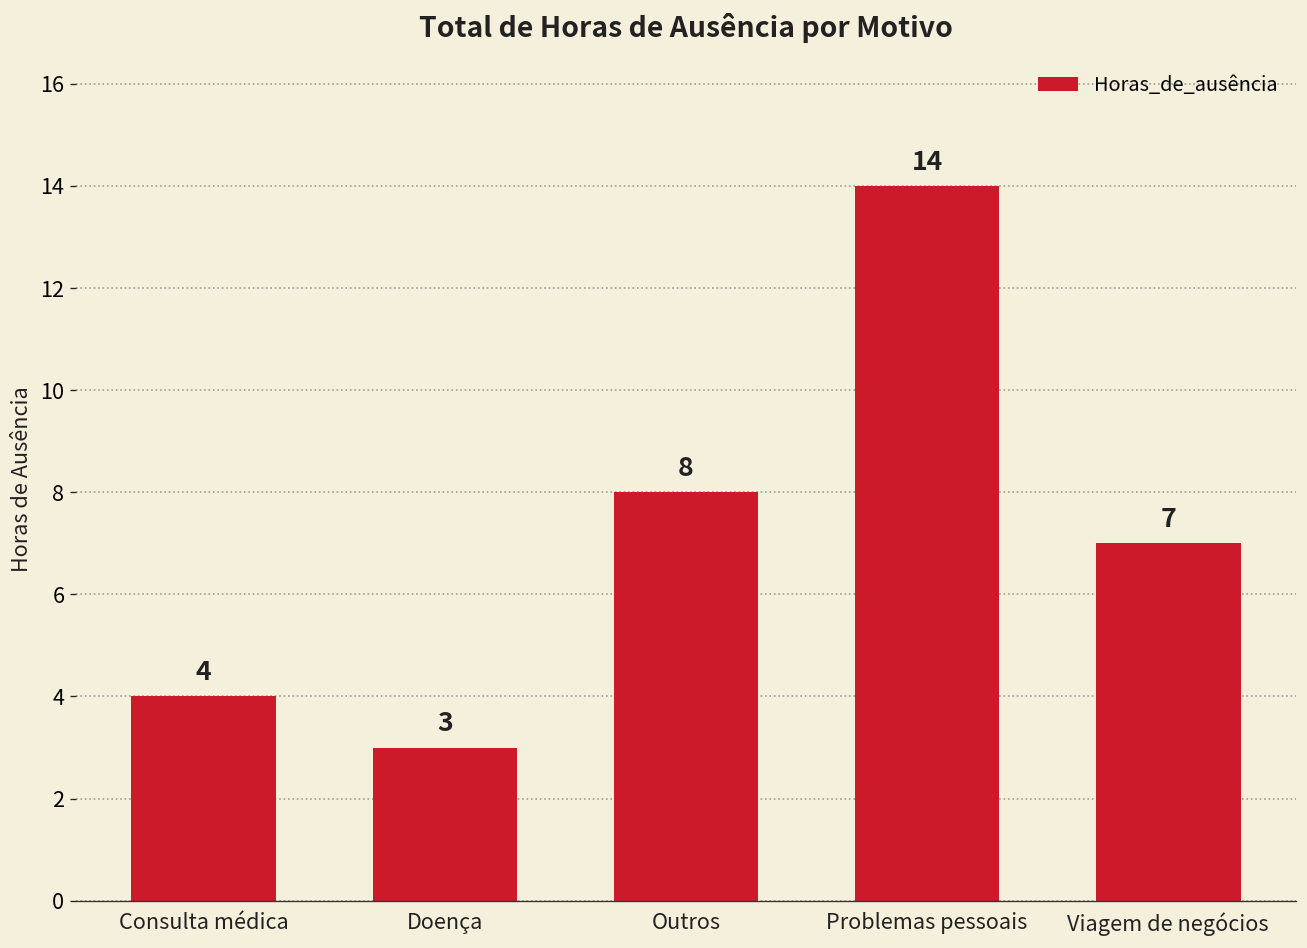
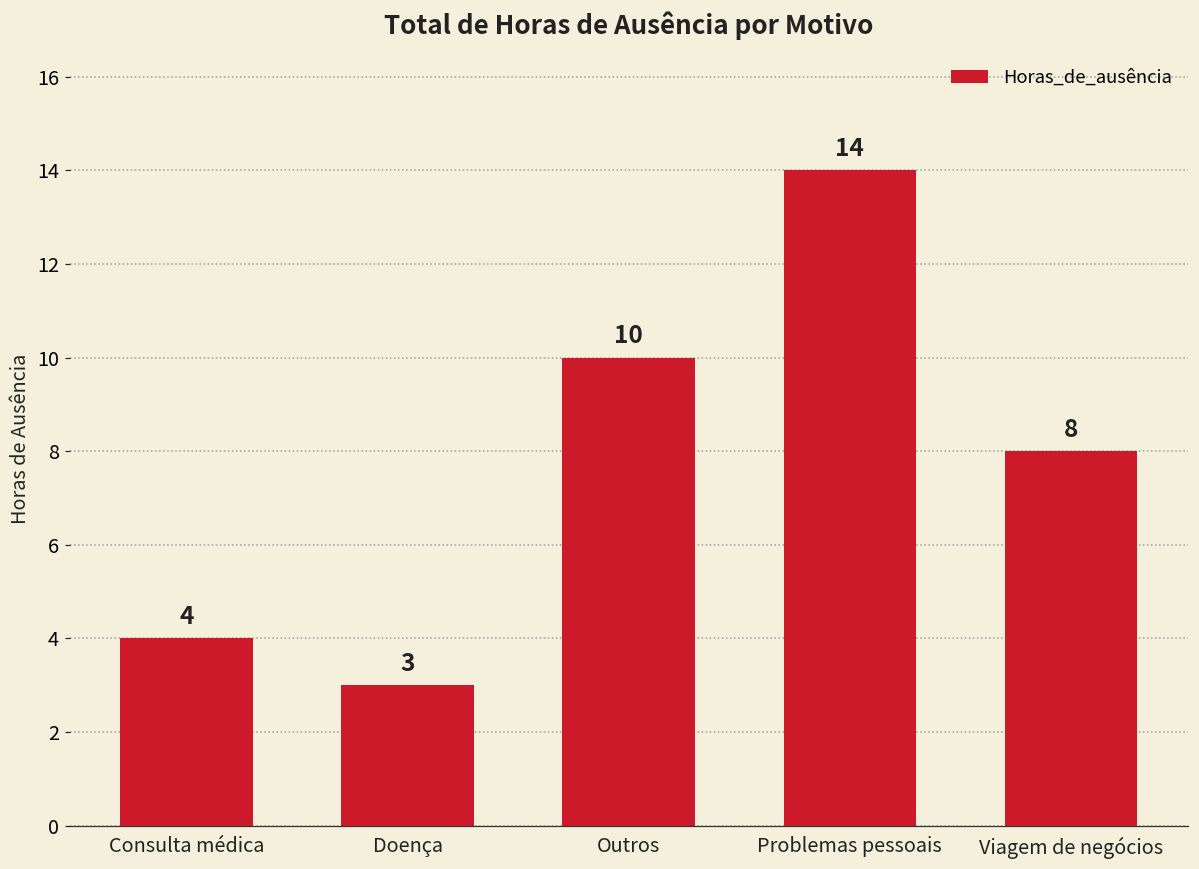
  {
    "Consulta médica": 4,
    "Doença": 3,
-   "Outros": 8,
+   "Outros": 10,
    "Problemas pessoais": 14,
-   "Viagem de negócios": 7
+   "Viagem de negócios": 8
  }
